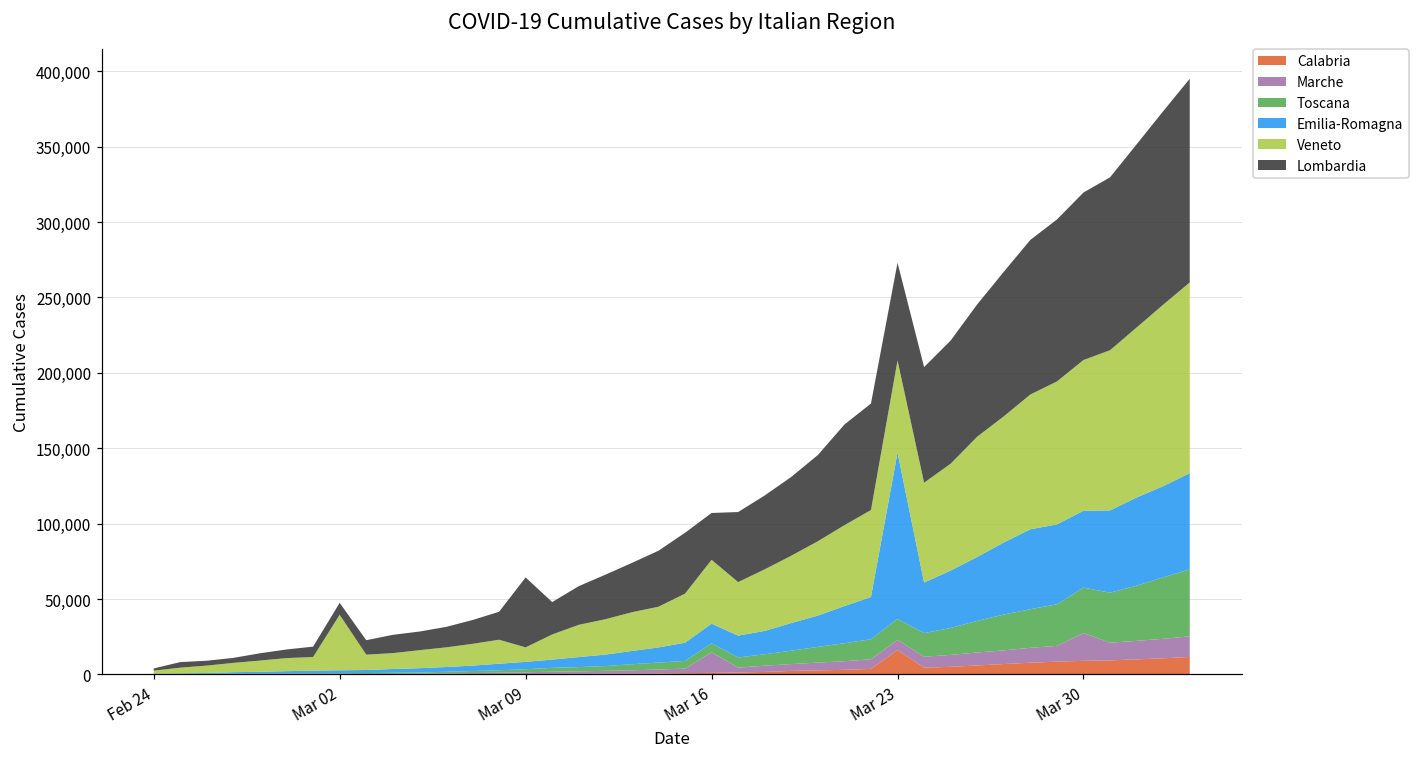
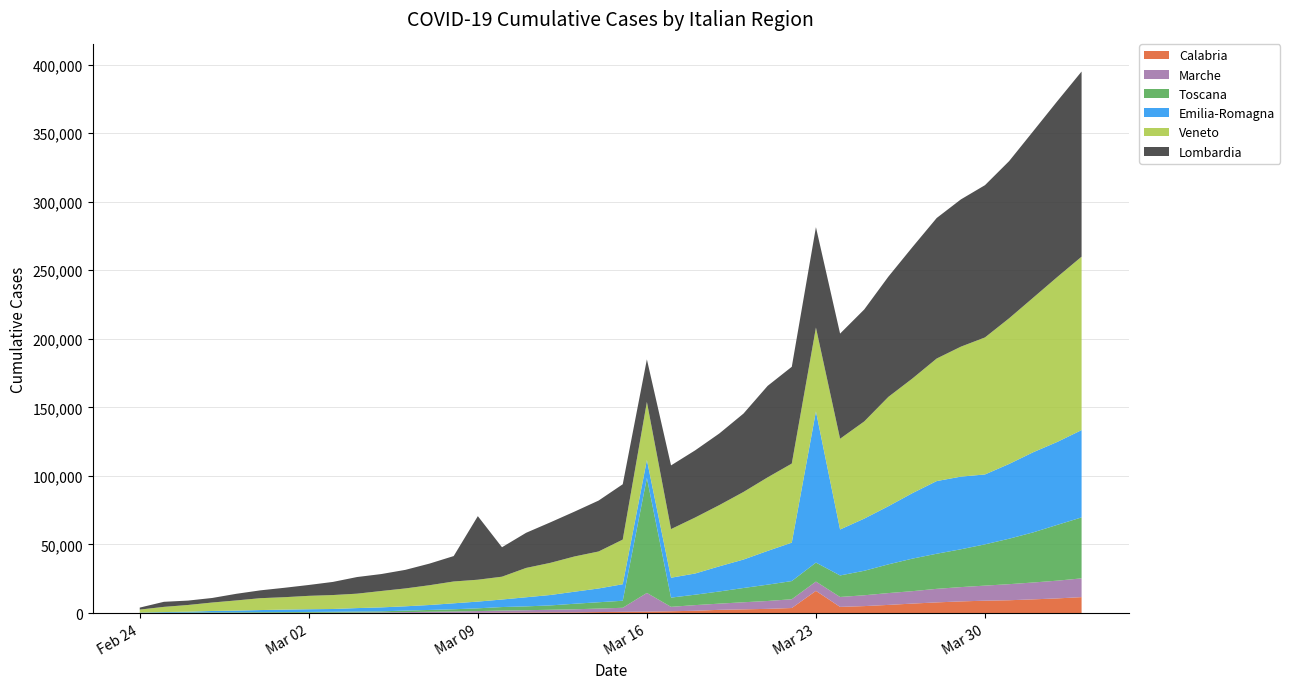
  {
    "Calabria": {
      "Mar 23": "16,000",
      "Mar 30": "9,000"
    },
    "Marche": {
      "Mar 16": "14,000",
      "Mar 23": "7,000",
-     "Mar 30": "18,000"
+     "Mar 30": "11,000"
    },
    "Toscana": {
      "Mar 09": "2,000",
-     "Mar 16": "6,000",
+     "Mar 16": "84,000",
      "Mar 23": "14,000",
      "Mar 30": "30,000"
    },
    "Emilia-Romagna": {
      "Mar 02": "2,000",
      "Mar 09": "5,000",
      "Mar 16": "13,000",
      "Mar 23": "110,000",
      "Mar 30": "51,000"
    },
    "Veneto": {
-     "Mar 02": "37,000",
-     "Mar 09": "10,000",
+     "Mar 02": "10,000",
+     "Mar 09": "16,000",
      "Mar 16": "42,000",
      "Mar 23": "61,000",
      "Mar 30": "100,000"
    },
    "Lombardia": {
      "Mar 02": "8,000",
      "Mar 09": "46,000",
      "Mar 16": "31,000",
-     "Mar 23": "65,000",
+     "Mar 23": "73,000",
      "Mar 30": "111,000"
    }
  }
